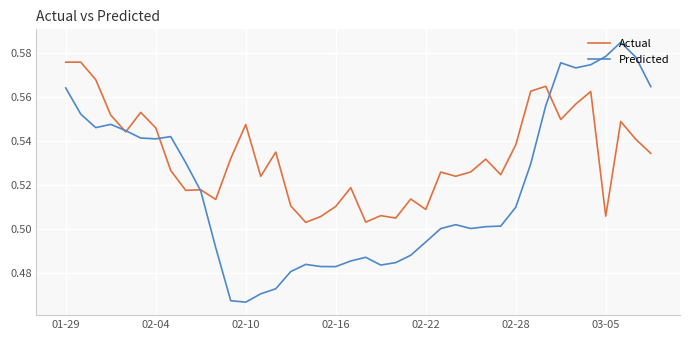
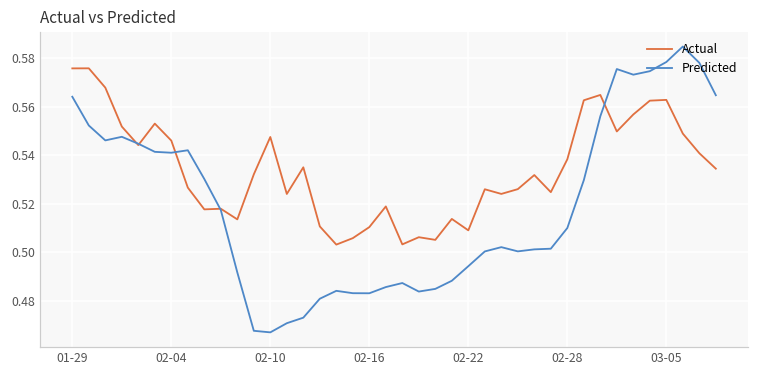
  {
    "Actual": {
      "01-29": 0.576,
      "02-04": 0.546,
      "02-10": 0.548,
      "02-16": 0.510,
      "02-22": 0.509,
      "02-28": 0.538,
-     "03-05": 0.506
+     "03-05": 0.563
    },
    "Predicted": {
      "01-29": 0.564,
      "02-04": 0.541,
      "02-10": 0.467,
      "02-16": 0.483,
      "02-22": 0.494,
      "02-28": 0.510,
      "03-05": 0.579
    }
  }
